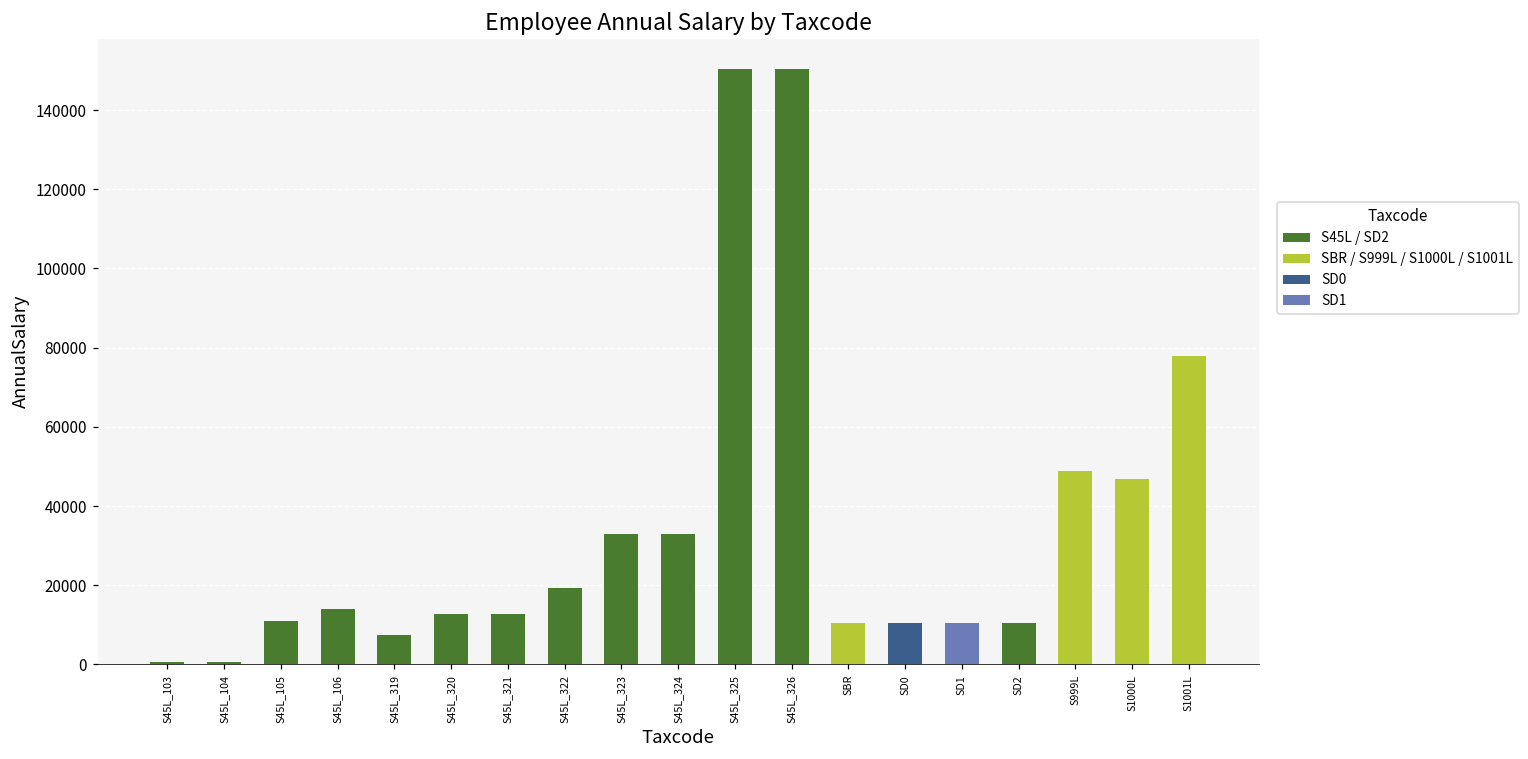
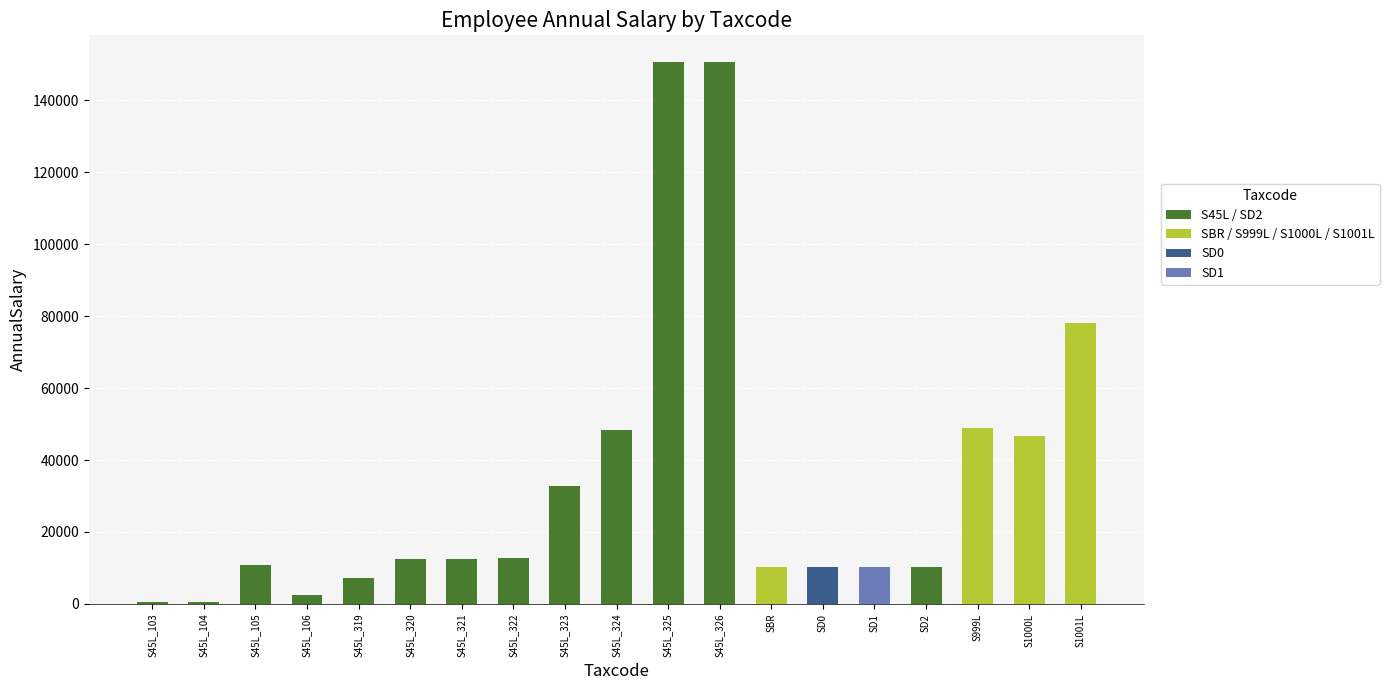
  {
    "S45L_105": 11000,
-   "S45L_106": 14000,
+   "S45L_106": 2000,
    "S45L_319": 7000,
    "S45L_320": 13000,
    "S45L_321": 13000,
-   "S45L_322": 19000,
+   "S45L_322": 13000,
    "S45L_323": 33000,
-   "S45L_324": 33000,
+   "S45L_324": 48000,
    "S45L_325": 150000,
    "S45L_326": 150000,
    "SBR": 10000,
    "SD0": 10000,
    "SD1": 10000,
    "SD2": 10000,
    "S999L": 49000,
    "S1000L": 47000,
    "S1001L": 78000
  }
